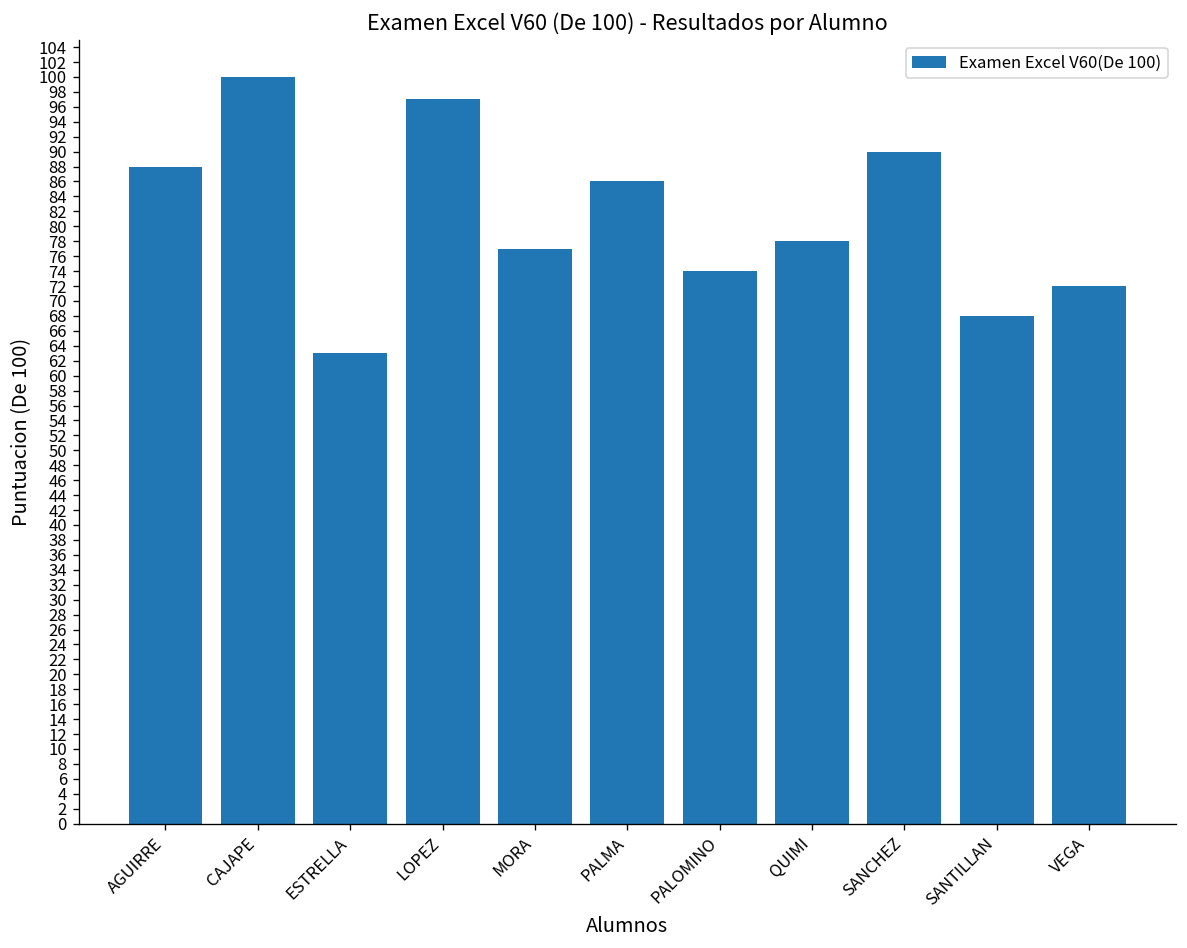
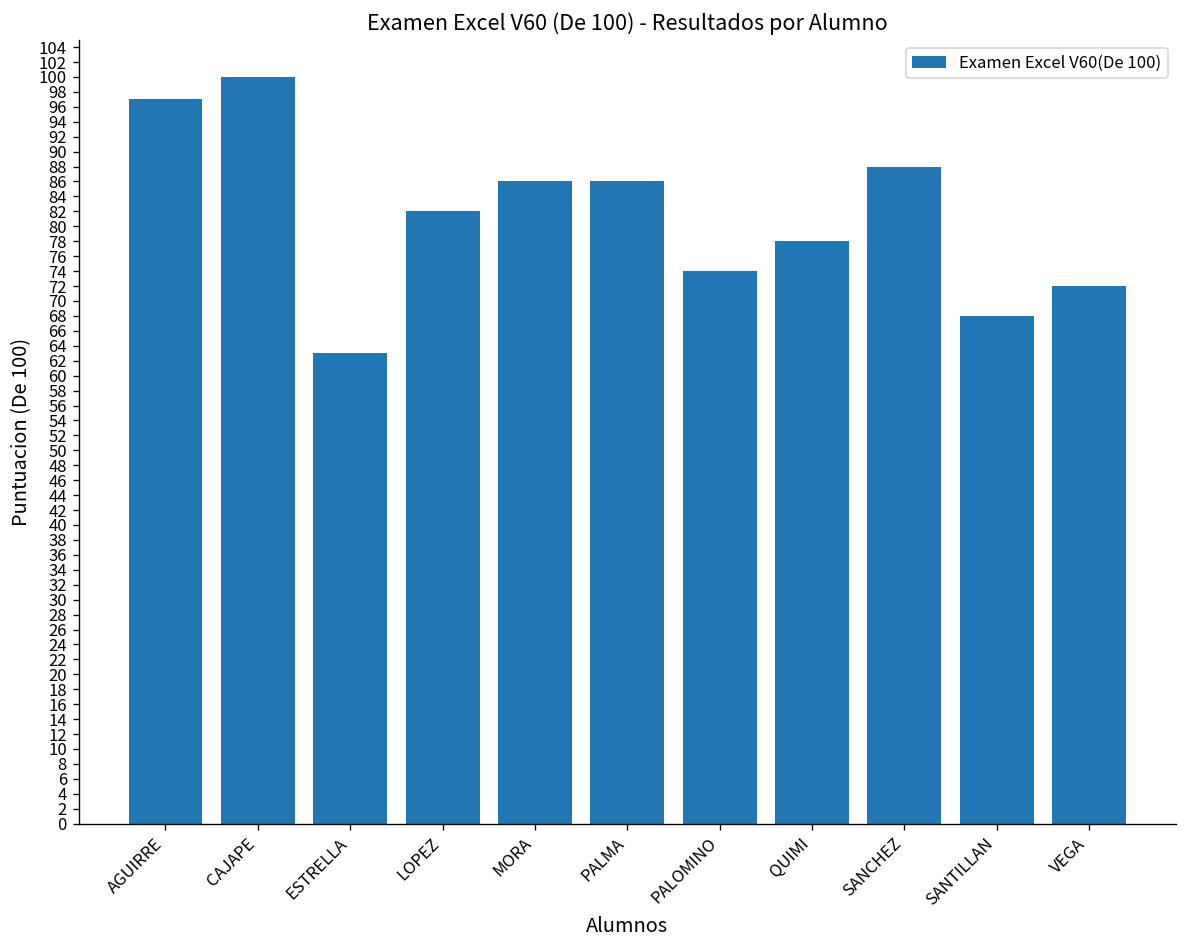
  {
-   "AGUIRRE": 88,
+   "AGUIRRE": 97,
    "CAJAPE": 100,
    "ESTRELLA": 63,
-   "LOPEZ": 97,
-   "MORA": 77,
+   "LOPEZ": 82,
+   "MORA": 86,
    "PALMA": 86,
    "PALOMINO": 74,
    "QUIMI": 78,
-   "SANCHEZ": 90,
+   "SANCHEZ": 88,
    "SANTILLAN": 68,
    "VEGA": 72
  }
